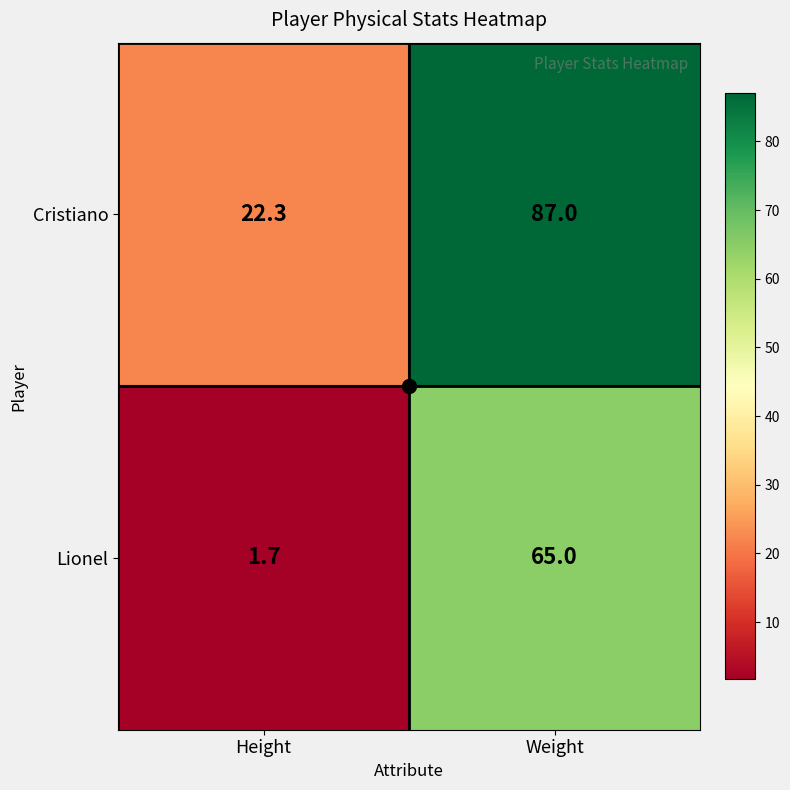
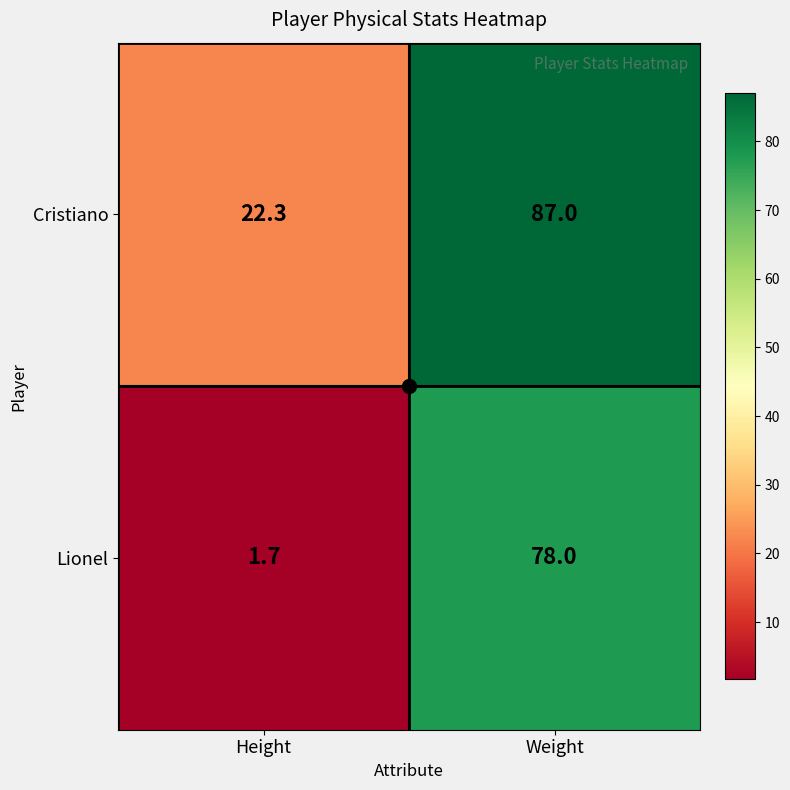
  {
    "Cristiano": {
      "Height": 22.3
    },
    "Lionel": {
      "Height": 1.7,
-     "Weight": 65.0
+     "Weight": 78.0
    }
  }
